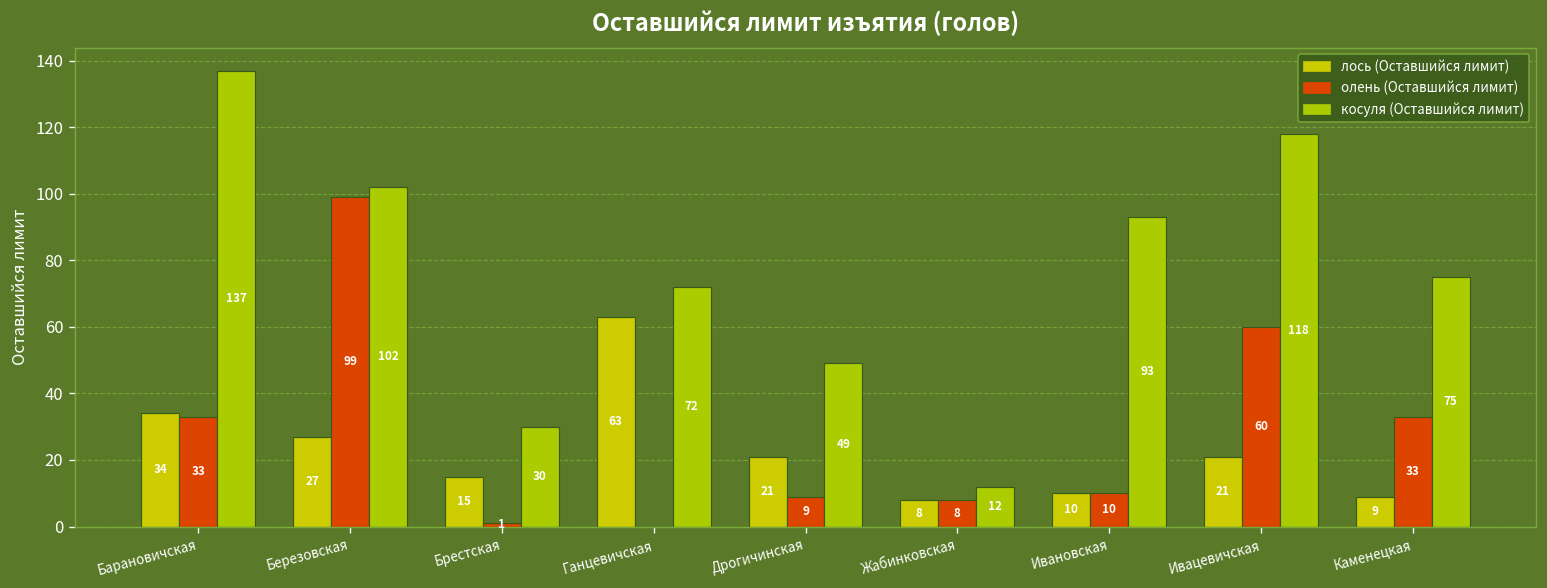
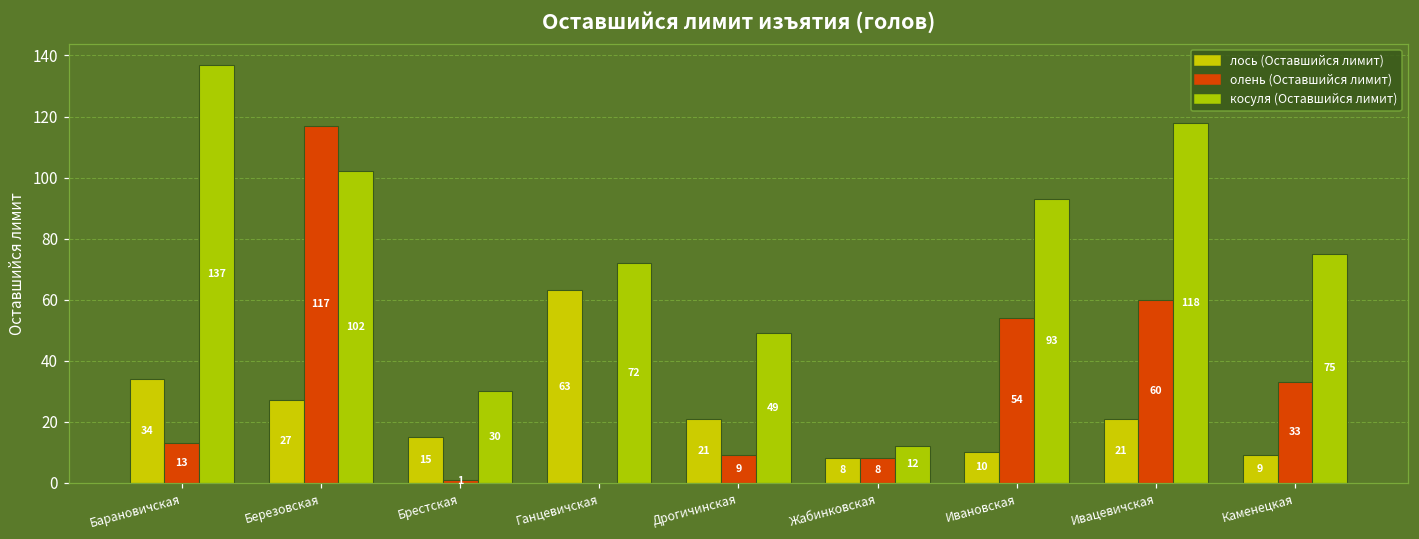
  {
    "олень (Оставшийся лимит)": {
-     "Барановичская": 33,
-     "Березовская": 99,
+     "Барановичская": 13,
+     "Березовская": 117,
      "Брестская": 1,
      "Дрогичинская": 9,
      "Жабинковская": 8,
-     "Ивановская": 10,
+     "Ивановская": 54,
      "Ивацевичская": 60,
      "Каменецкая": 33
    }
  }
